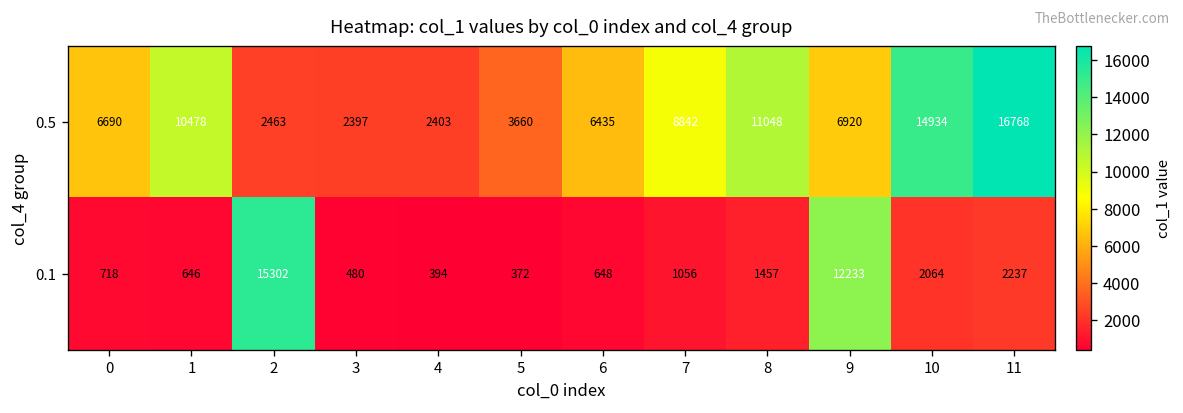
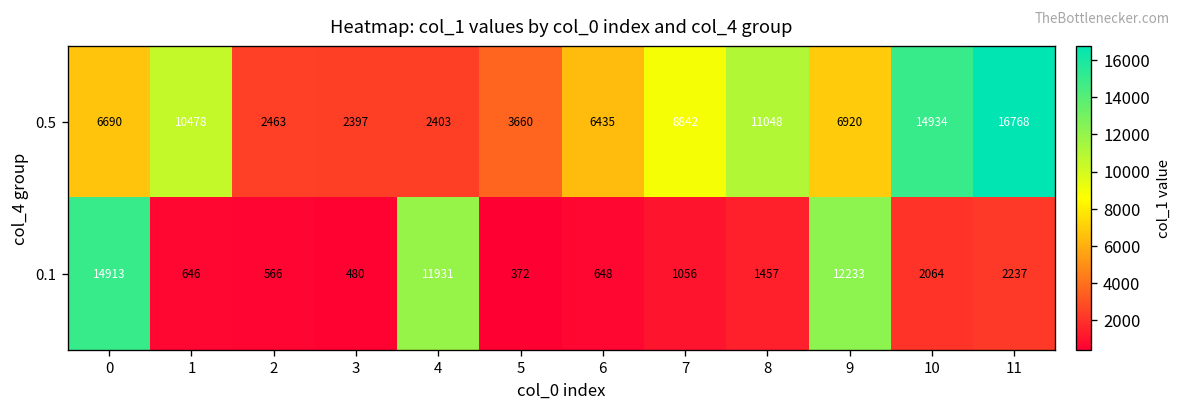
  {
    "0.5": {
      "0": 6690,
      "1": 10478,
      "2": 2463,
      "3": 2397,
      "4": 2403,
      "5": 3660,
      "6": 6435,
      "7": 8842,
      "8": 11048,
      "9": 6920,
      "10": 14934,
      "11": 16768
    },
    "0.1": {
-     "0": 718,
+     "0": 14913,
      "1": 646,
-     "2": 15302,
+     "2": 566,
      "3": 480,
-     "4": 394,
+     "4": 11931,
      "5": 372,
      "6": 648,
      "7": 1056,
      "8": 1457,
      "9": 12233,
      "10": 2064,
      "11": 2237
    }
  }
